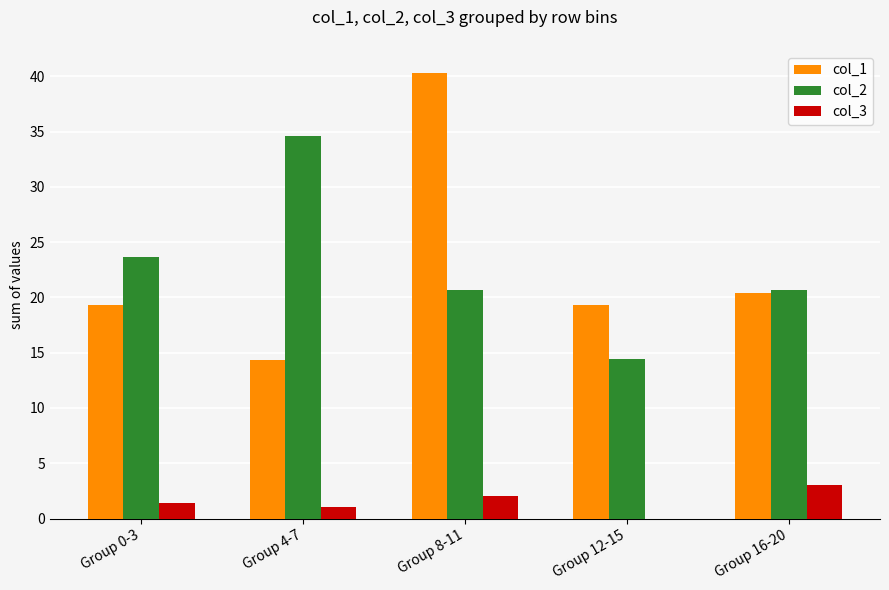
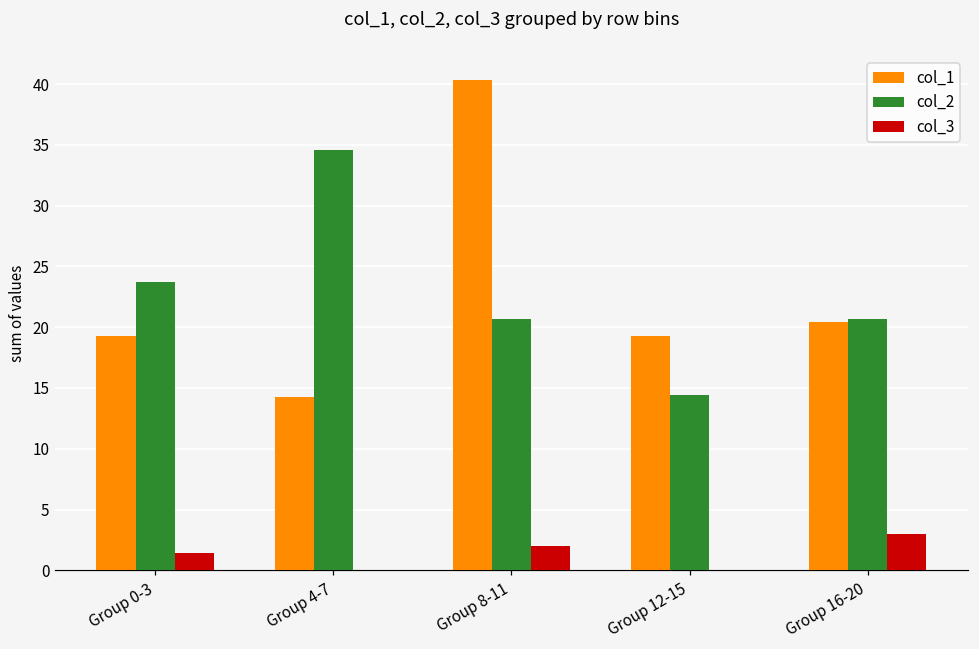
  {
    "col_1": {
      "Group 0-3": 19.3,
      "Group 4-7": 14.3,
      "Group 8-11": 40.3,
      "Group 12-15": 19.3,
      "Group 16-20": 20.4
    },
    "col_2": {
      "Group 0-3": 23.7,
      "Group 4-7": 34.6,
      "Group 8-11": 20.7,
      "Group 12-15": 14.4,
      "Group 16-20": 20.7
    },
    "col_3": {
      "Group 0-3": 1.4,
-     "Group 4-7": 1,
+     "Group 4-7": 0,
      "Group 8-11": 2,
      "Group 12-15": 0,
      "Group 16-20": 3
    }
  }
